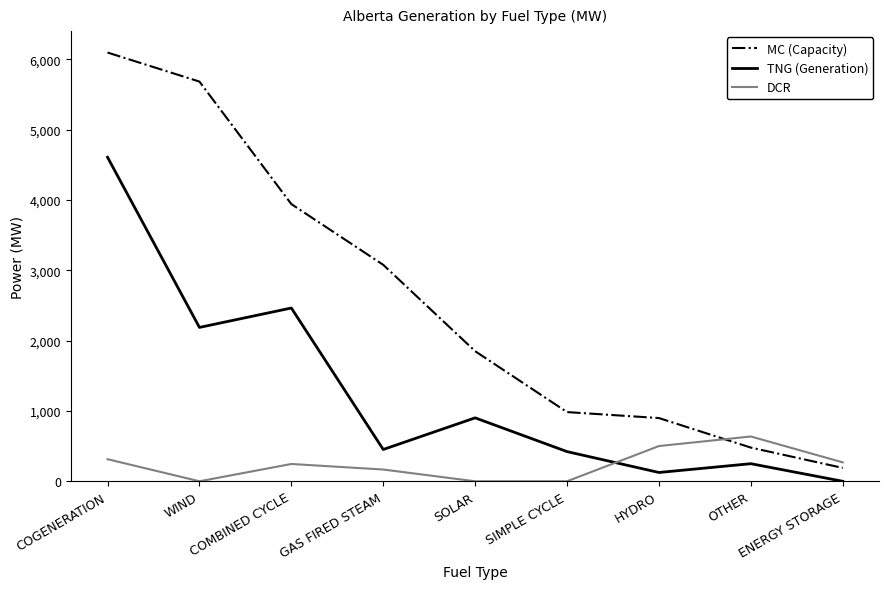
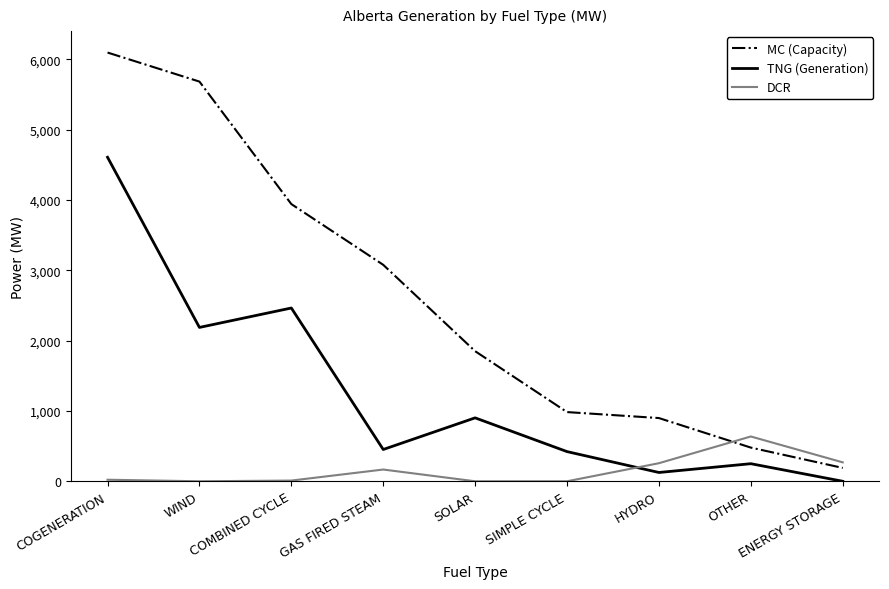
  {
    "DCR": {
-     "COGENERATION": 300,
+     "COGENERATION": 0,
      "WIND": 0,
-     "COMBINED CYCLE": 200,
+     "COMBINED CYCLE": 0,
      "GAS FIRED STEAM": 200,
      "SOLAR": 0,
      "SIMPLE CYCLE": 0,
-     "HYDRO": 500,
+     "HYDRO": 300,
      "OTHER": 600,
      "ENERGY STORAGE": 300
    }
  }
